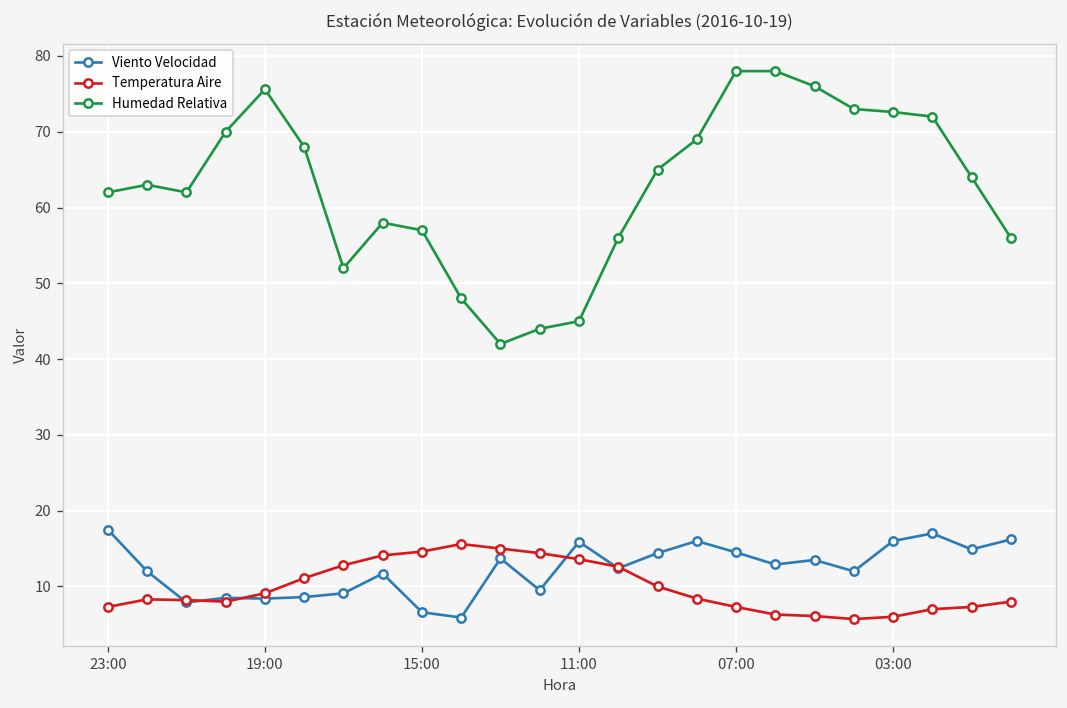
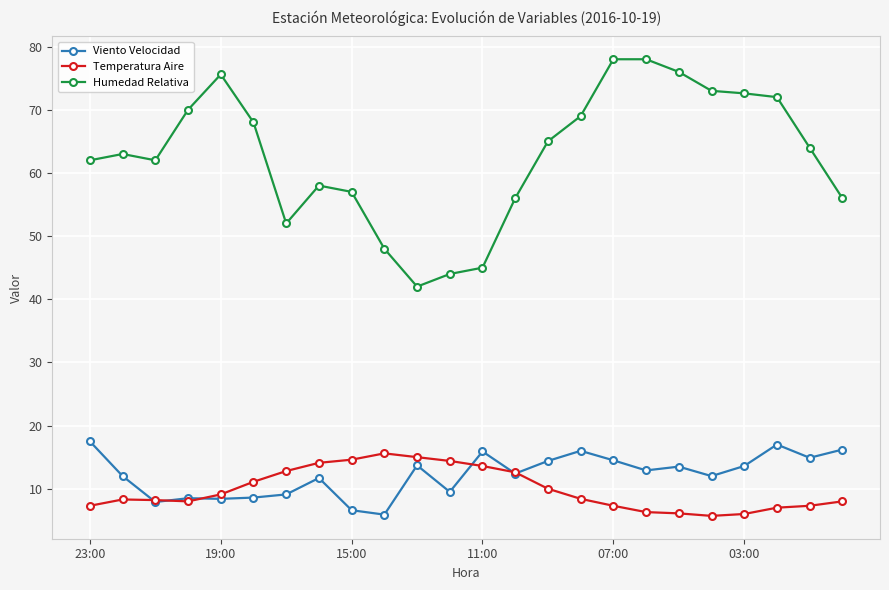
  {
    "Viento Velocidad": {
      "23:00": 18,
      "19:00": 8,
      "15:00": 7,
      "11:00": 16,
      "07:00": 15,
-     "03:00": 16
+     "03:00": 14
    },
    "Temperatura Aire": {
      "23:00": 7,
      "19:00": 9,
      "15:00": 15,
      "11:00": 14,
      "07:00": 7,
      "03:00": 6
    },
    "Humedad Relativa": {
      "23:00": 62,
      "19:00": 76,
      "15:00": 57,
      "11:00": 45,
      "07:00": 78,
      "03:00": 73
    }
  }
